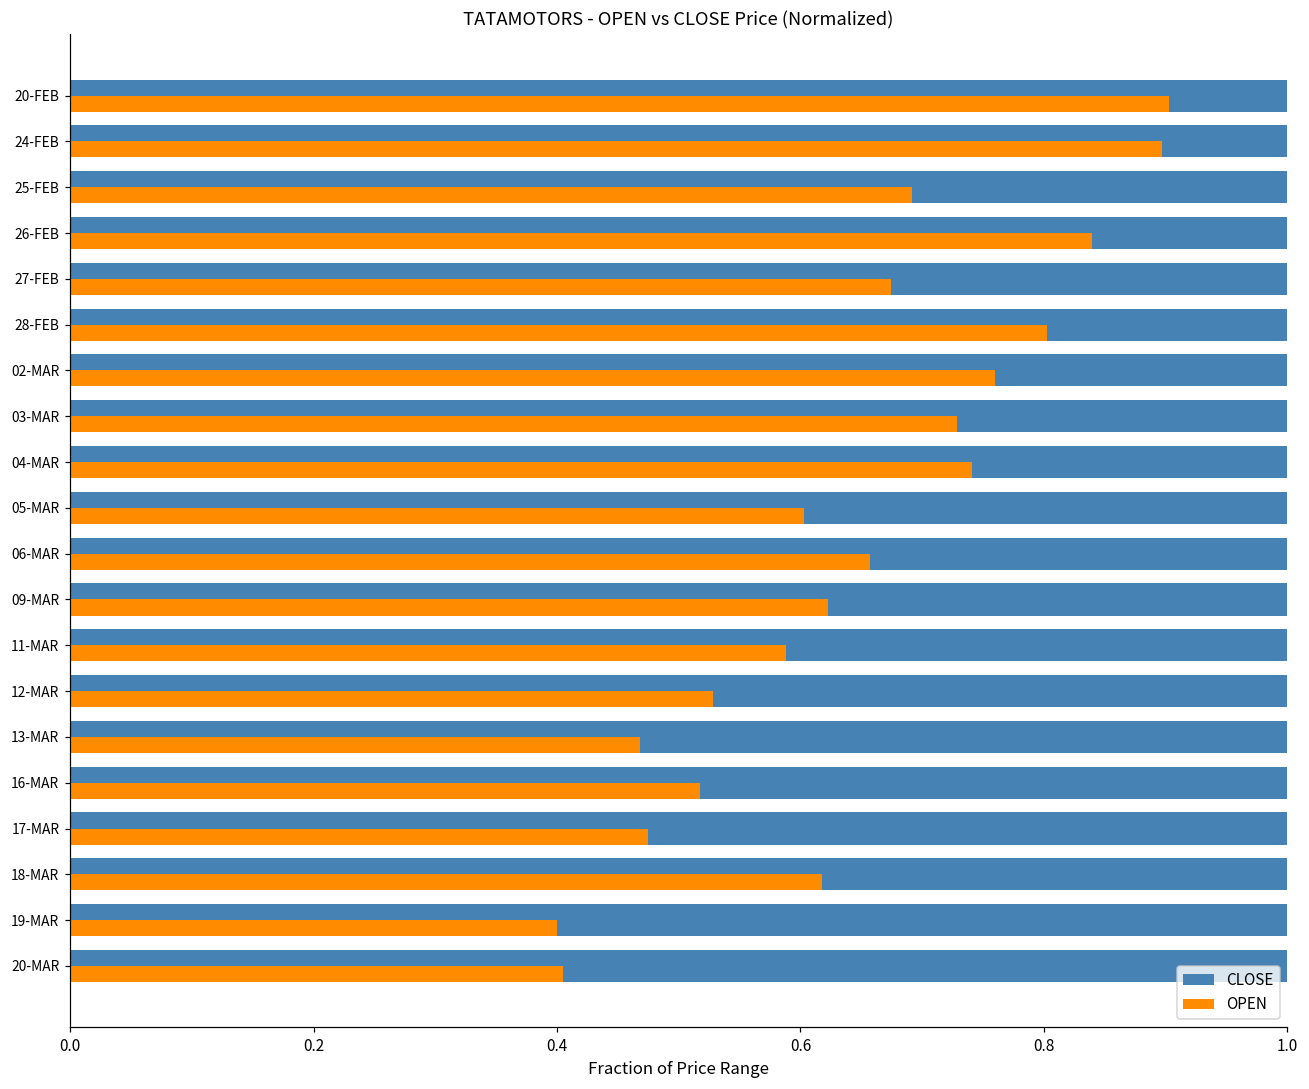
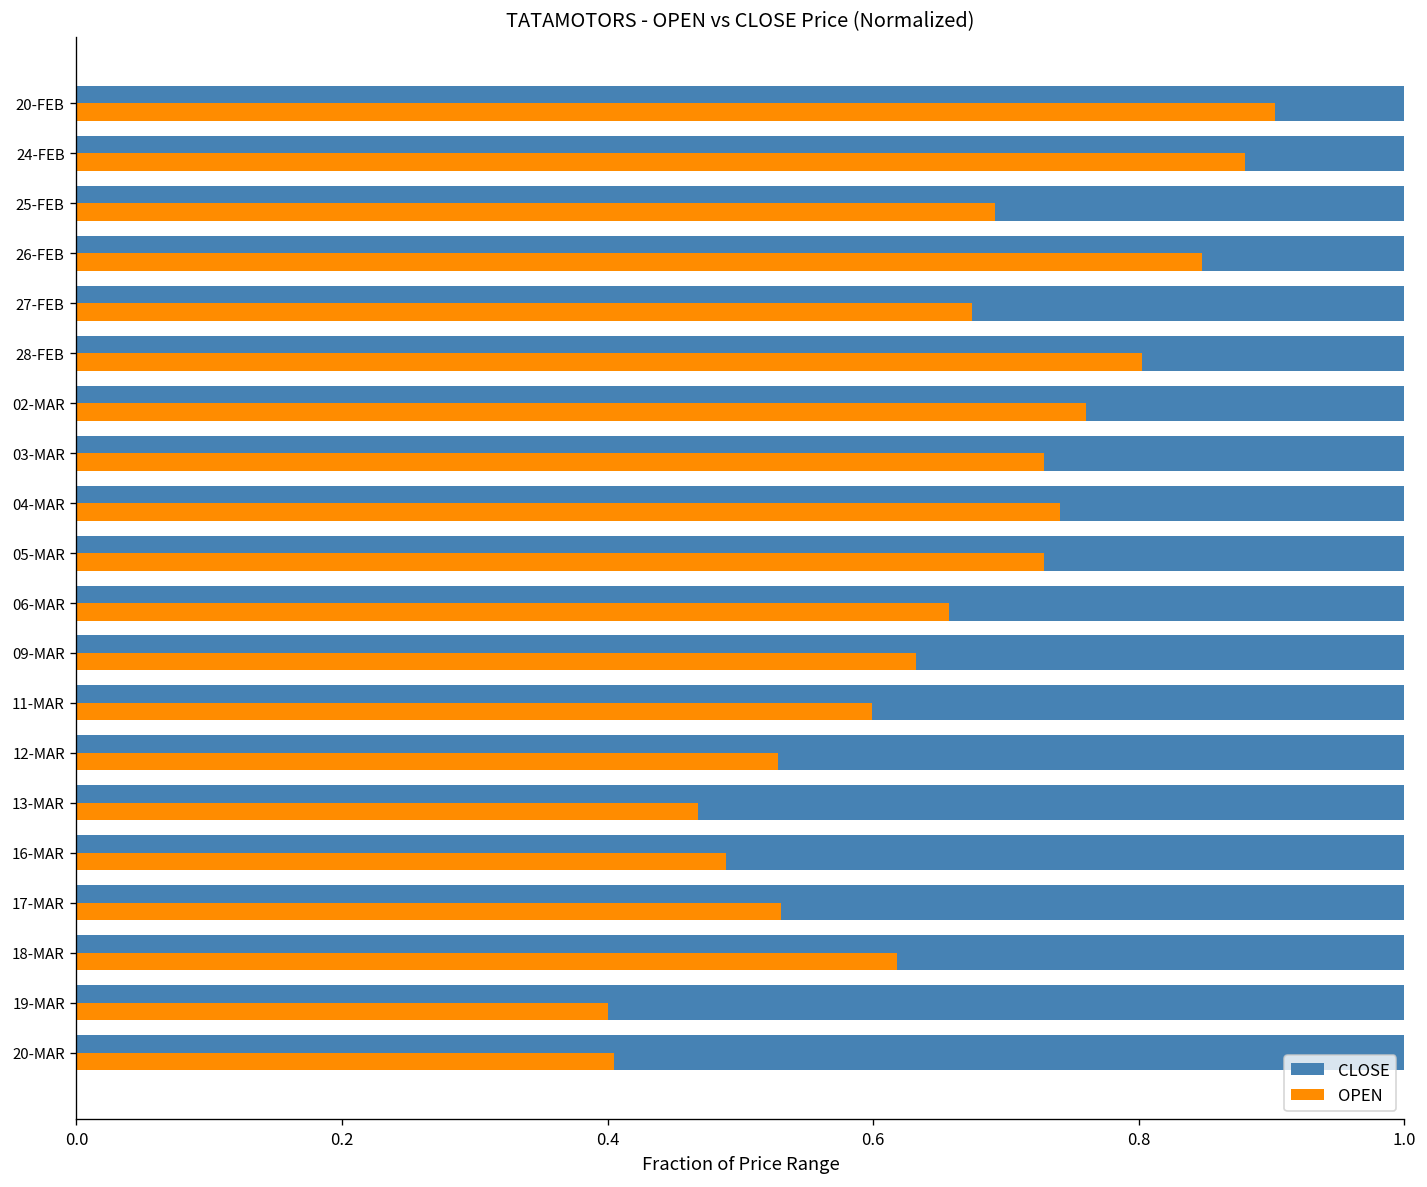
  {
    "OPEN": {
-     "24-FEB": 0.897,
-     "26-FEB": 0.839,
-     "05-MAR": 0.603,
-     "09-MAR": 0.623,
-     "11-MAR": 0.588,
-     "16-MAR": 0.517,
-     "17-MAR": 0.475
+     "24-FEB": 0.880,
+     "26-FEB": 0.847,
+     "05-MAR": 0.729,
+     "09-MAR": 0.633,
+     "11-MAR": 0.599,
+     "16-MAR": 0.489,
+     "17-MAR": 0.530
    }
  }
